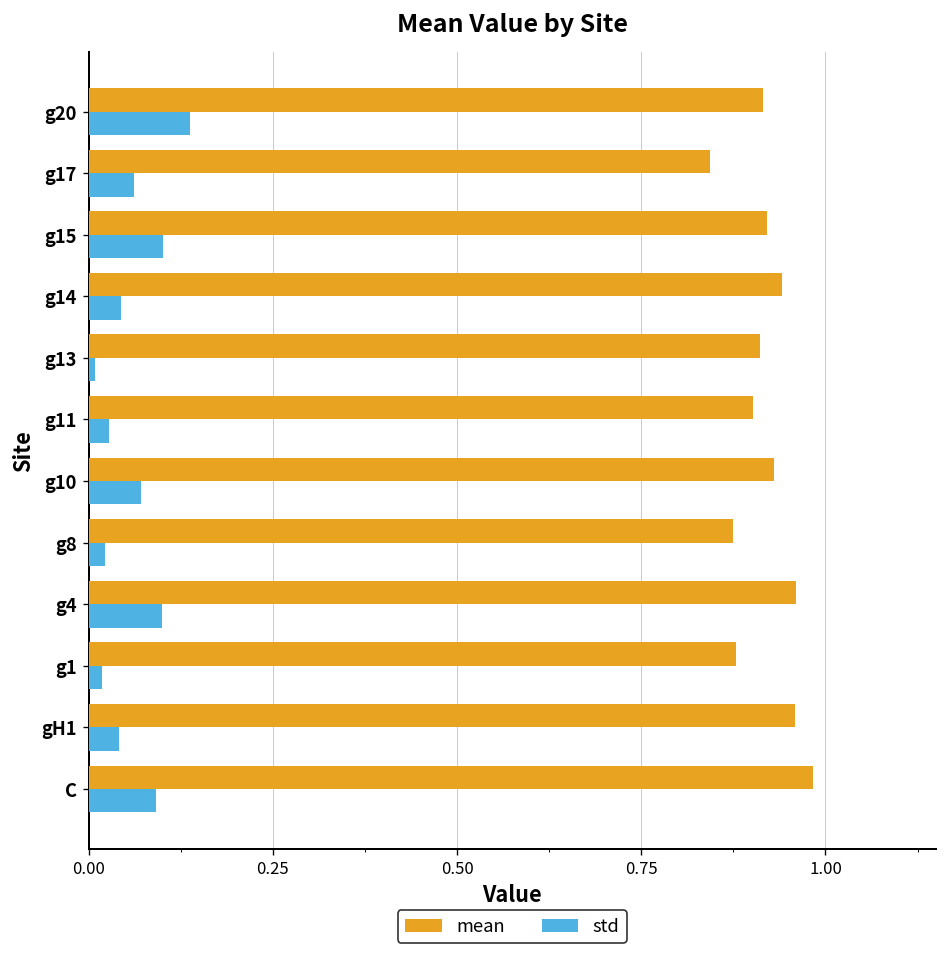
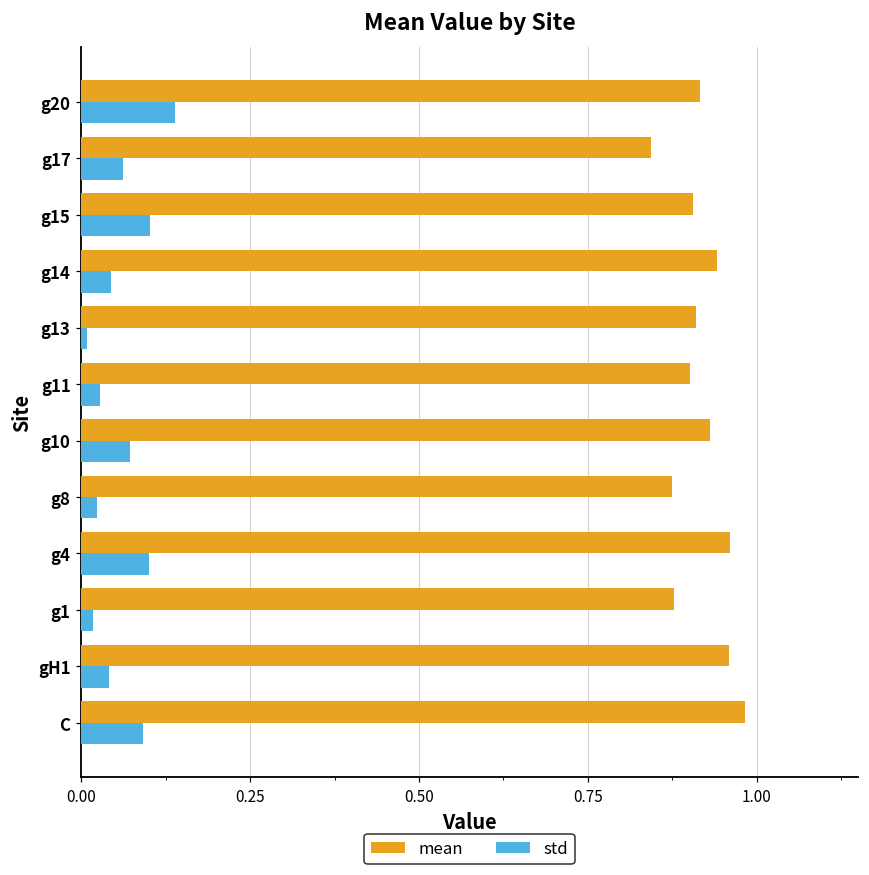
  {
    "mean": {
      "g20": 0.92,
      "g17": 0.84,
-     "g15": 0.92,
+     "g15": 0.91,
      "g14": 0.94,
      "g13": 0.91,
      "g11": 0.90,
      "g10": 0.93,
      "g8": 0.87,
      "g4": 0.96,
      "g1": 0.88,
      "gH1": 0.96,
      "C": 0.98
    },
    "std": {
      "g20": 0.14,
      "g17": 0.06,
      "g15": 0.10,
      "g14": 0.04,
      "g13": 0.01,
      "g11": 0.03,
      "g10": 0.07,
      "g8": 0.02,
      "g4": 0.10,
      "g1": 0.02,
      "gH1": 0.04,
      "C": 0.09
    }
  }
